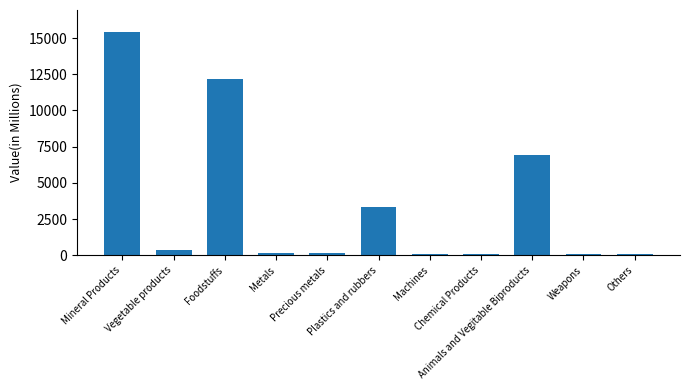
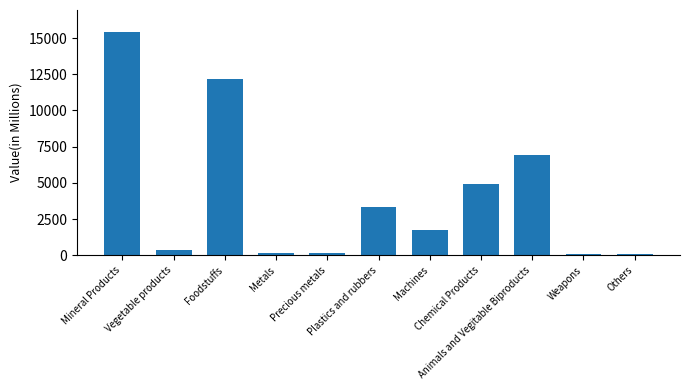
  {
    "Mineral Products": 15400,
    "Vegetable products": 400,
    "Foodstuffs": 12200,
    "Plastics and rubbers": 3300,
-   "Machines": 100,
-   "Chemical Products": 100,
+   "Machines": 1800,
+   "Chemical Products": 4900,
    "Animals and Vegitable Biproducts": 7000
  }
